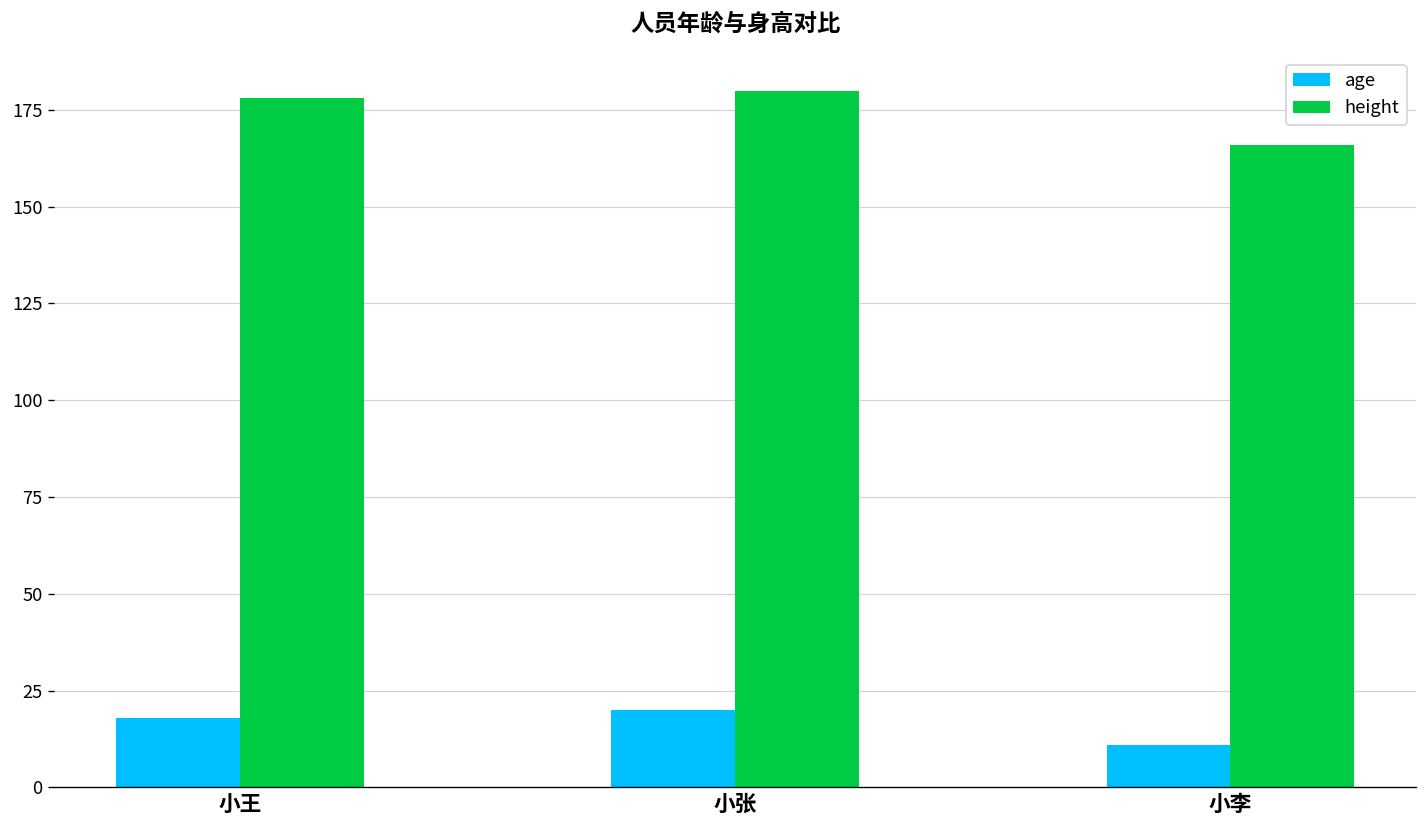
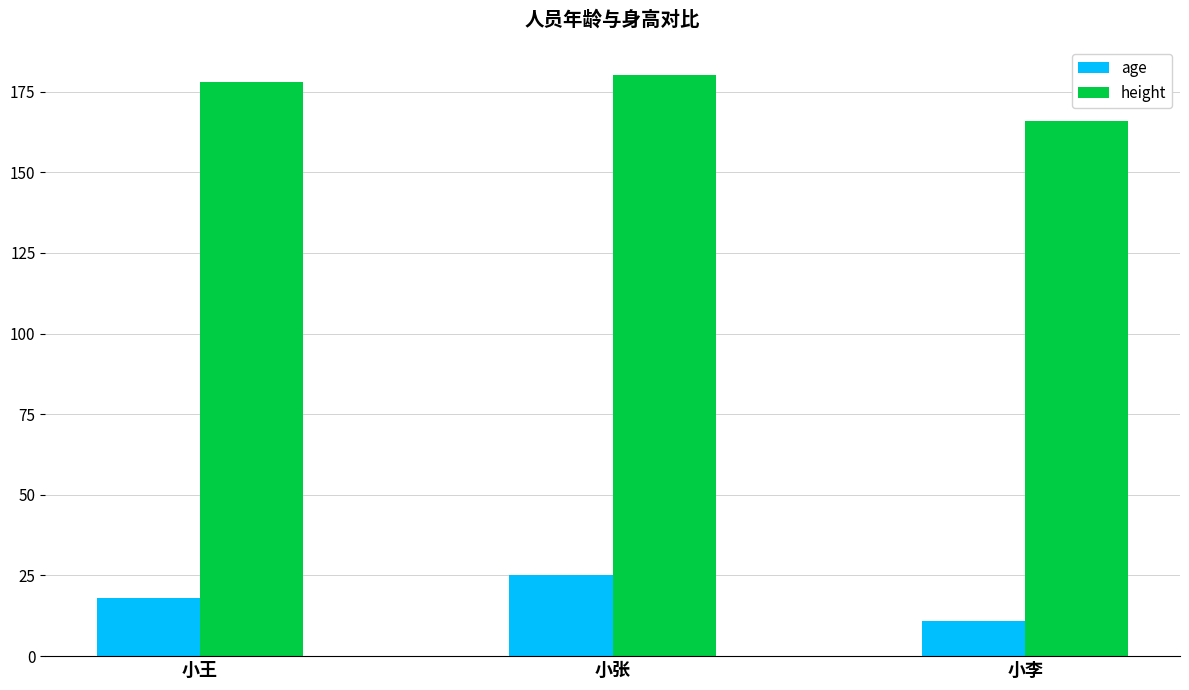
  {
    "age": {
      "小王": 18,
-     "小张": 20,
+     "小张": 25,
      "小李": 11
    },
    "height": {
      "小王": 178,
      "小张": 180,
      "小李": 166
    }
  }
